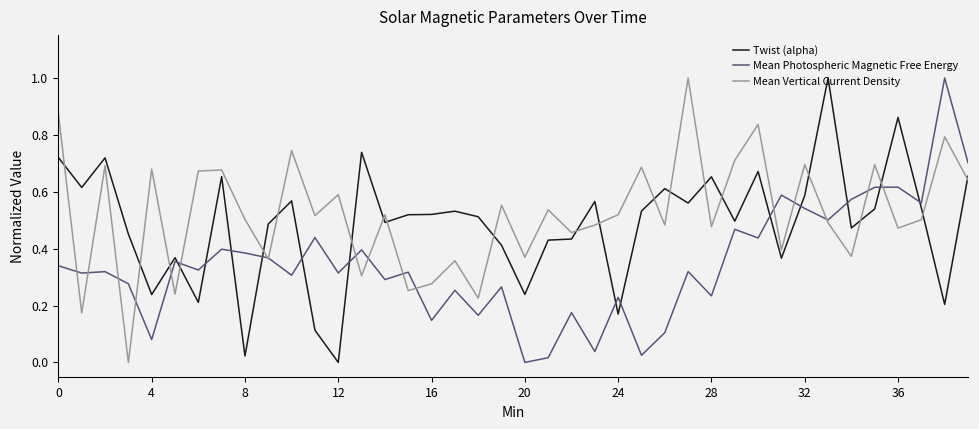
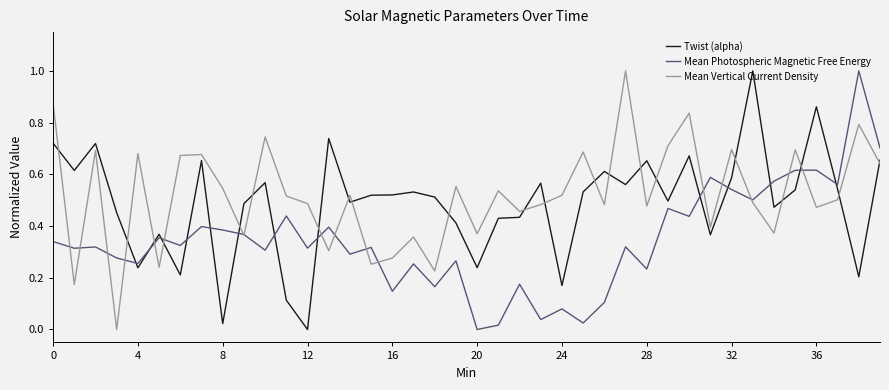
  {
    "Twist (alpha)": {
      "0": 0.72,
      "4": 0.24,
      "8": 0.02,
      "12": 0.00,
      "16": 0.52,
      "20": 0.24,
      "24": 0.17,
      "28": 0.65,
      "32": 0.59,
      "36": 0.86
    },
    "Mean Photospheric Magnetic Free Energy": {
      "0": 0.34,
-     "4": 0.08,
+     "4": 0.26,
      "8": 0.38,
      "12": 0.31,
      "16": 0.15,
      "20": 0.00,
-     "24": 0.23,
+     "24": 0.08,
      "28": 0.23,
      "32": 0.54,
      "36": 0.62
    },
    "Mean Vertical Current Density": {
      "0": 0.87,
      "4": 0.68,
-     "8": 0.50,
-     "12": 0.59,
+     "8": 0.55,
+     "12": 0.49,
      "16": 0.28,
      "20": 0.37,
      "24": 0.52,
      "28": 0.48,
      "32": 0.70,
      "36": 0.47
    }
  }
